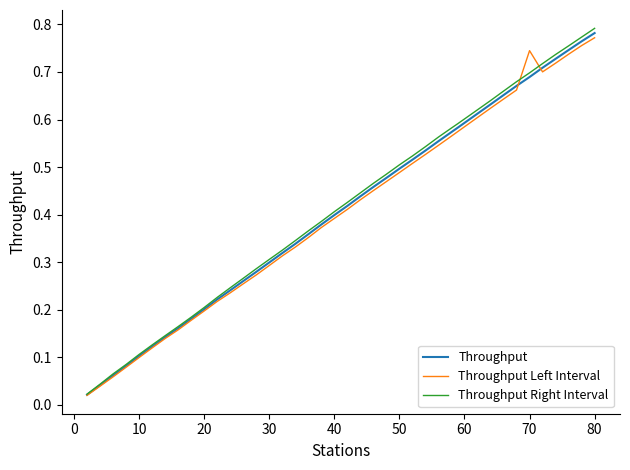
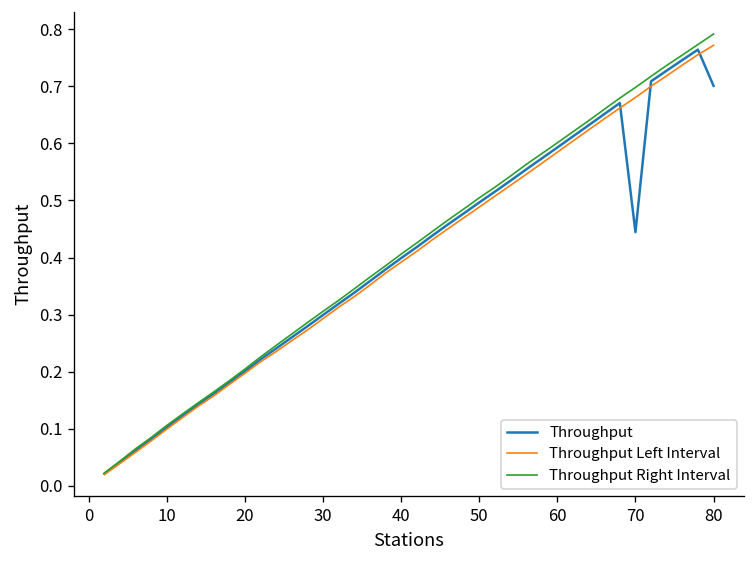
  {
    "Throughput": {
      "30": 0.30,
      "40": 0.40,
      "50": 0.50,
-     "70": 0.69,
-     "80": 0.78
+     "70": 0.44,
+     "80": 0.70
    },
    "Throughput Left Interval": {
      "30": 0.29,
      "40": 0.39,
      "50": 0.49,
-     "70": 0.74,
+     "70": 0.68,
      "80": 0.77
    },
    "Throughput Right Interval": {
      "30": 0.31,
      "40": 0.41,
      "50": 0.50,
      "70": 0.70,
      "80": 0.79
    }
  }
